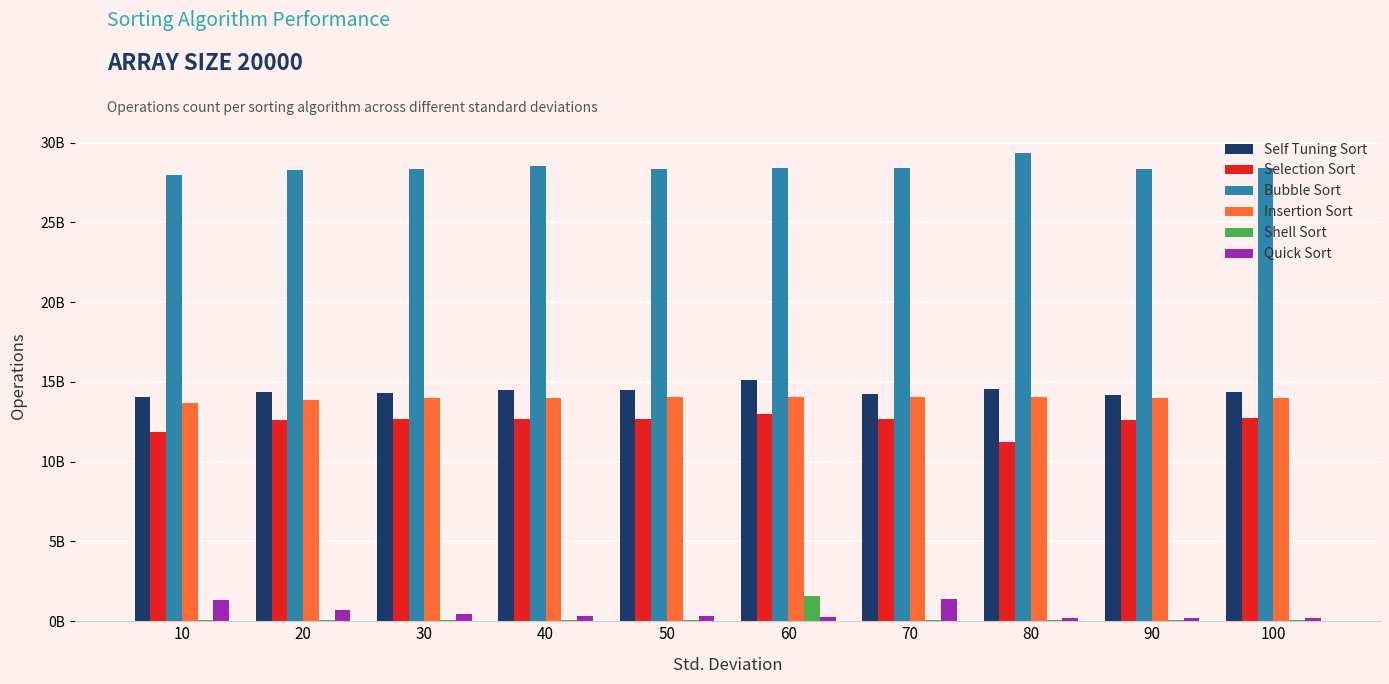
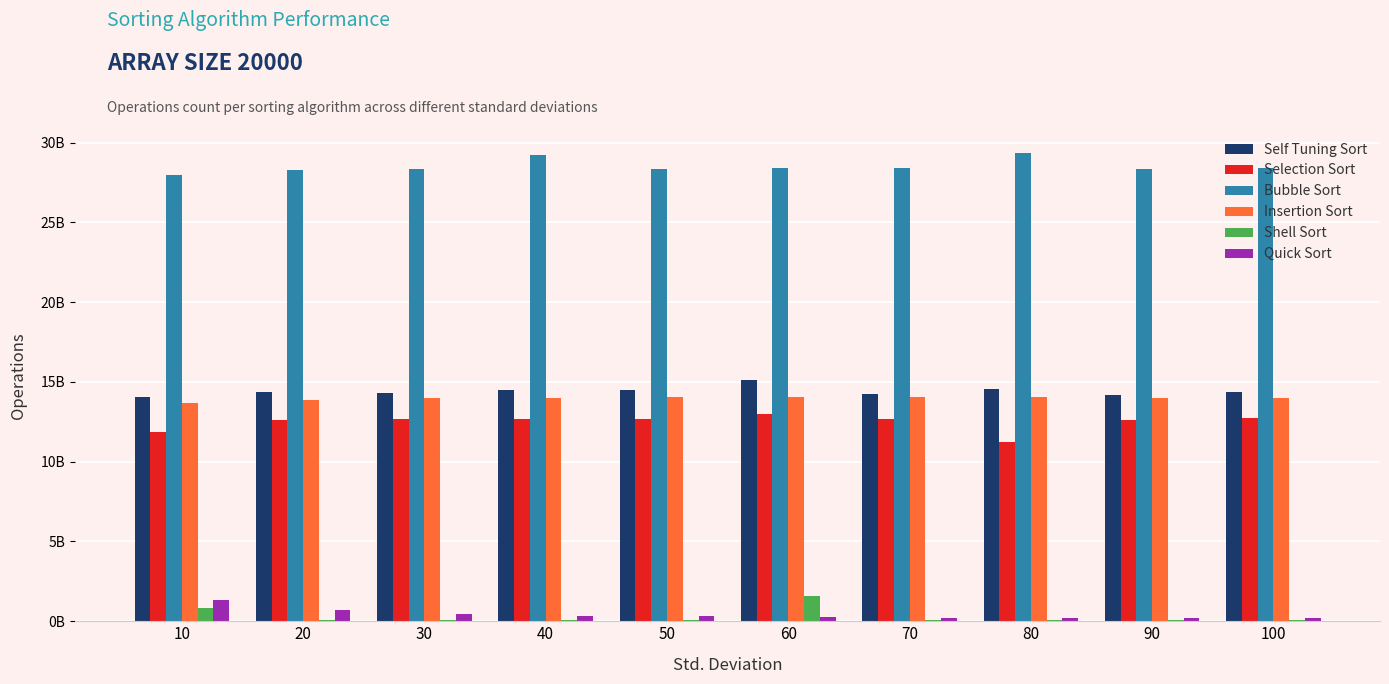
  {
    "Self Tuning Sort": {
      "10": 14000000000,
      "20": 14400000000,
      "30": 14300000000,
      "40": 14500000000,
      "50": 14500000000,
      "60": 15200000000,
      "70": 14200000000,
      "80": 14600000000,
      "90": 14200000000,
      "100": 14400000000
    },
    "Selection Sort": {
      "10": 11900000000,
      "20": 12600000000,
      "30": 12700000000,
      "40": 12700000000,
      "50": 12700000000,
      "60": 13000000000,
      "70": 12700000000,
      "80": 11200000000,
      "90": 12600000000,
      "100": 12700000000
    },
    "Bubble Sort": {
      "10": 28000000000,
      "20": 28300000000,
      "30": 28400000000,
-     "40": 28500000000,
+     "40": 29200000000,
      "50": 28400000000,
      "60": 28400000000,
      "70": 28400000000,
      "80": 29300000000,
      "90": 28300000000,
      "100": 28400000000
    },
    "Insertion Sort": {
      "10": 13700000000,
      "20": 13900000000,
      "30": 14000000000,
      "40": 14000000000,
      "50": 14100000000,
      "60": 14100000000,
      "70": 14100000000,
      "80": 14000000000,
      "90": 14000000000,
      "100": 14000000000
    },
    "Shell Sort": {
-     "10": 100000000,
+     "10": 800000000,
      "60": 1600000000
    },
    "Quick Sort": {
      "10": 1300000000,
      "20": 700000000,
      "30": 500000000,
      "40": 400000000,
      "50": 300000000,
      "60": 300000000,
-     "70": 1400000000,
+     "70": 200000000,
      "80": 200000000,
      "90": 200000000,
      "100": 200000000
    }
  }
